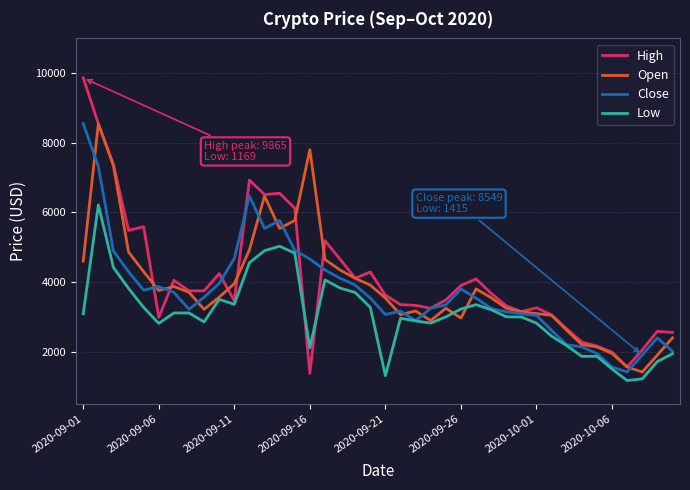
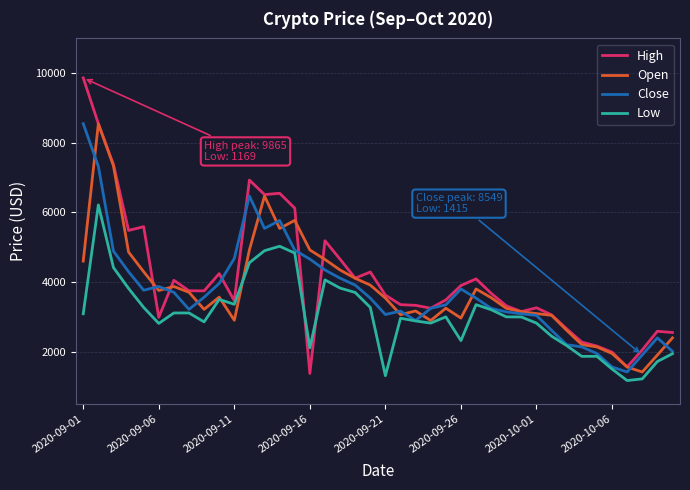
  {
    "High": {
      "2020-09-01": 9900,
      "2020-09-06": 3000,
      "2020-09-11": 3500,
      "2020-09-16": 1400,
      "2020-09-21": 3600
    },
    "Open": {
      "2020-09-01": 4600,
      "2020-09-06": 3800,
-     "2020-09-11": 4000,
-     "2020-09-16": 7800,
+     "2020-09-11": 2900,
+     "2020-09-16": 4900,
      "2020-09-21": 3500
    },
    "Close": {
      "2020-09-01": 8500,
      "2020-09-06": 3900,
      "2020-09-11": 4700,
      "2020-09-16": 4700,
      "2020-09-21": 3100
    },
    "Low": {
      "2020-09-01": 3100,
      "2020-09-06": 2800,
      "2020-09-11": 3400,
      "2020-09-16": 2100,
      "2020-09-21": 1300,
-     "2020-09-26": 3200
+     "2020-09-26": 2300
    }
  }
